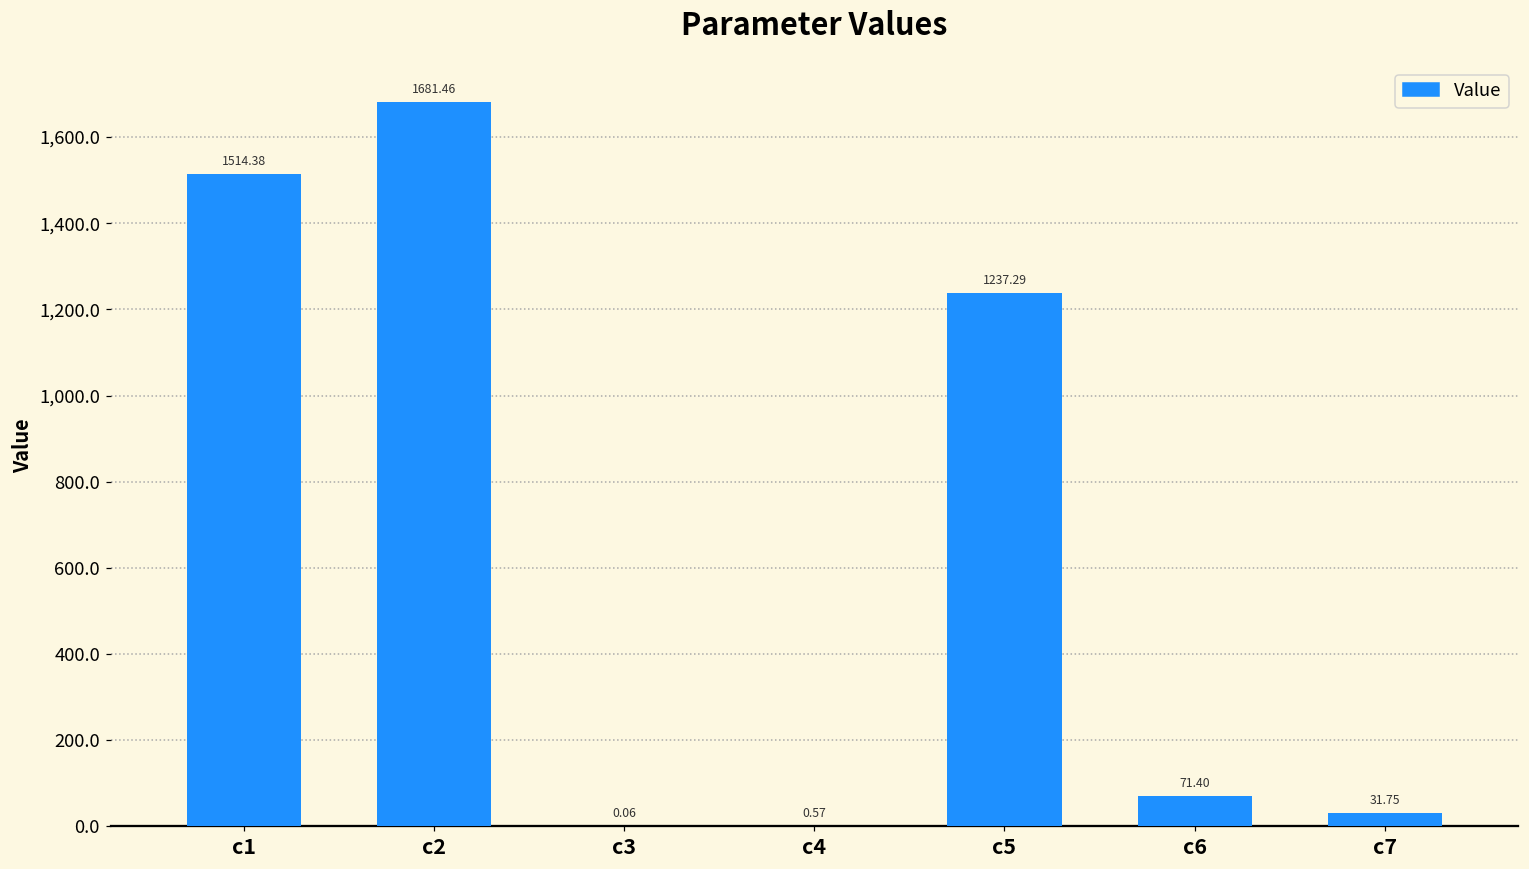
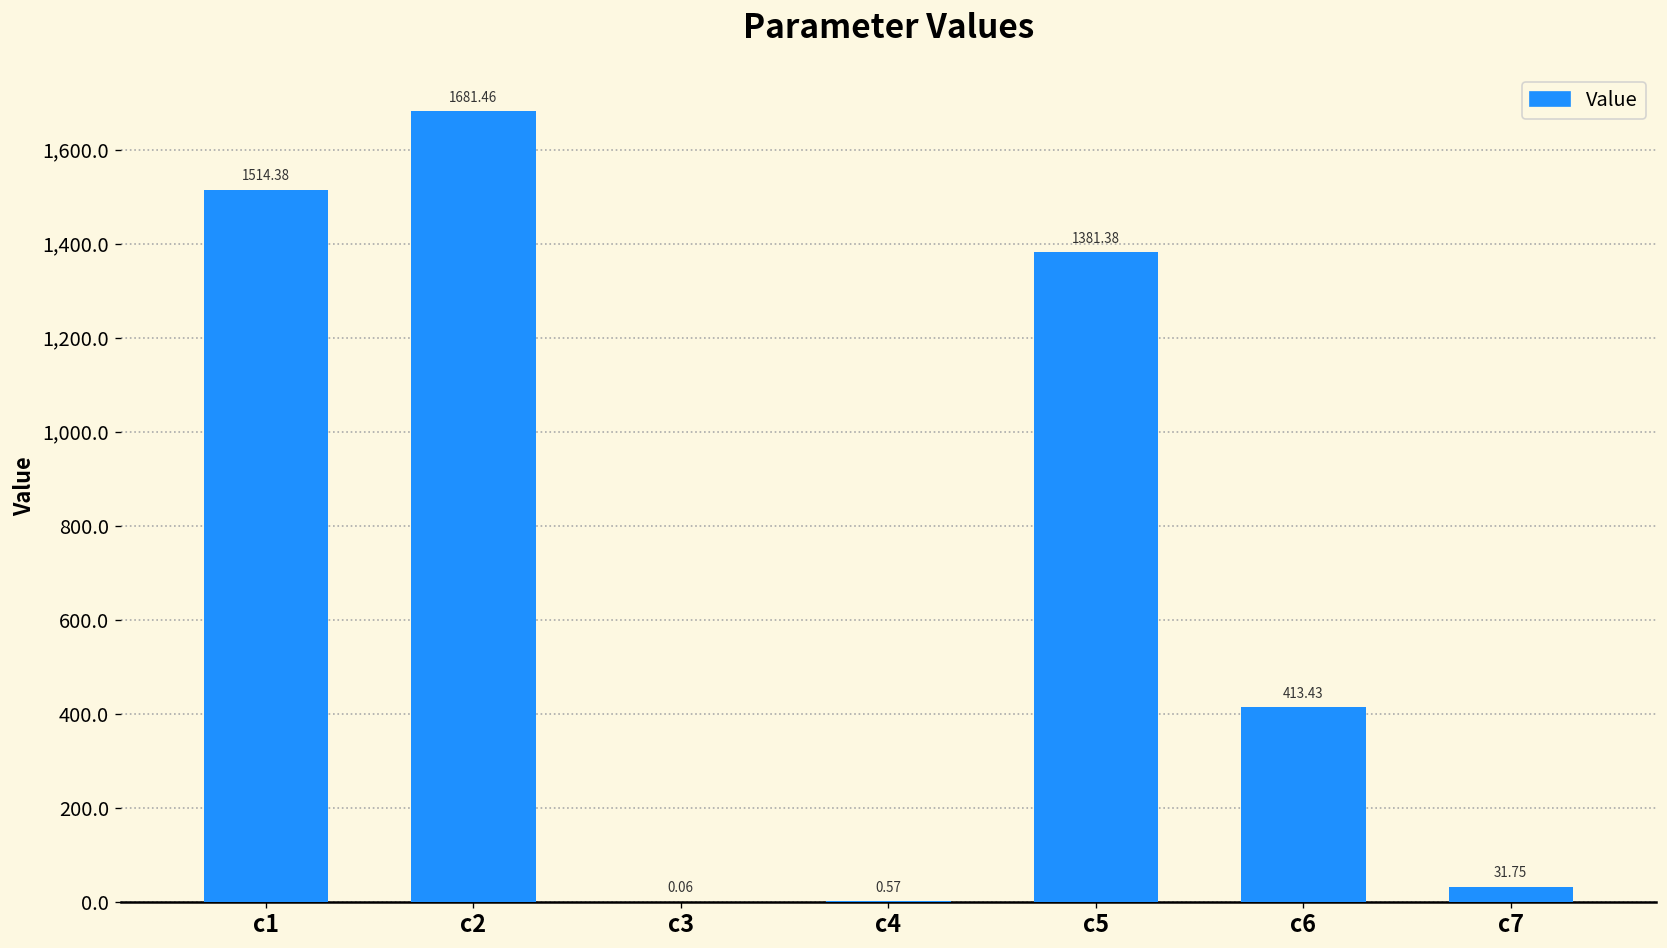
  {
    "c1": 1514.38,
    "c2": 1681.46,
    "c3": 0.06,
    "c4": 0.57,
-   "c5": 1237.29,
-   "c6": 71.40,
+   "c5": 1381.38,
+   "c6": 413.43,
    "c7": 31.75
  }
